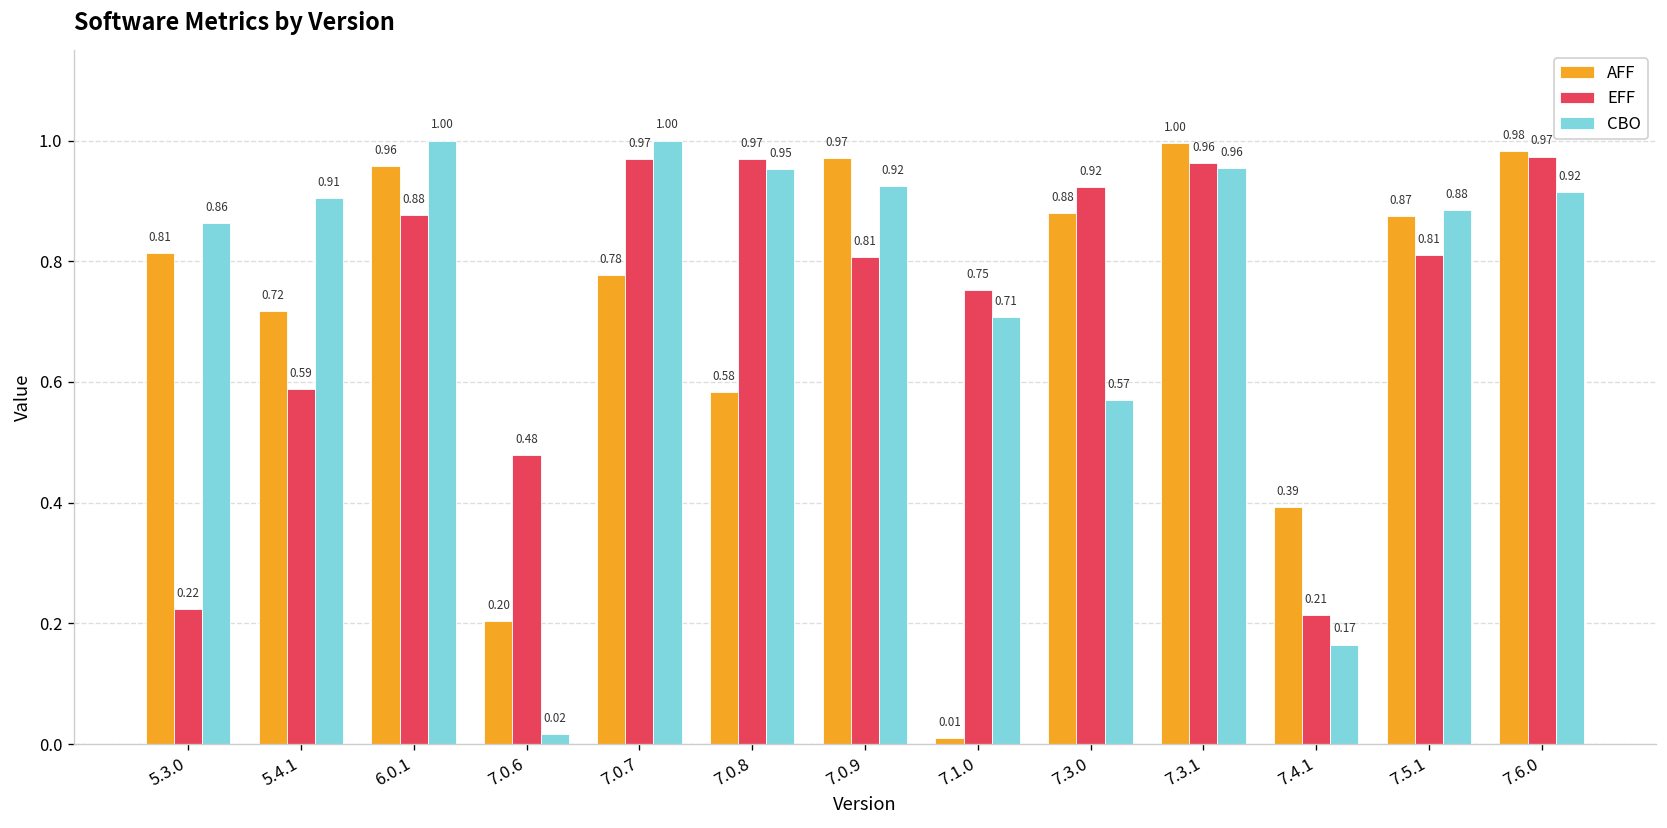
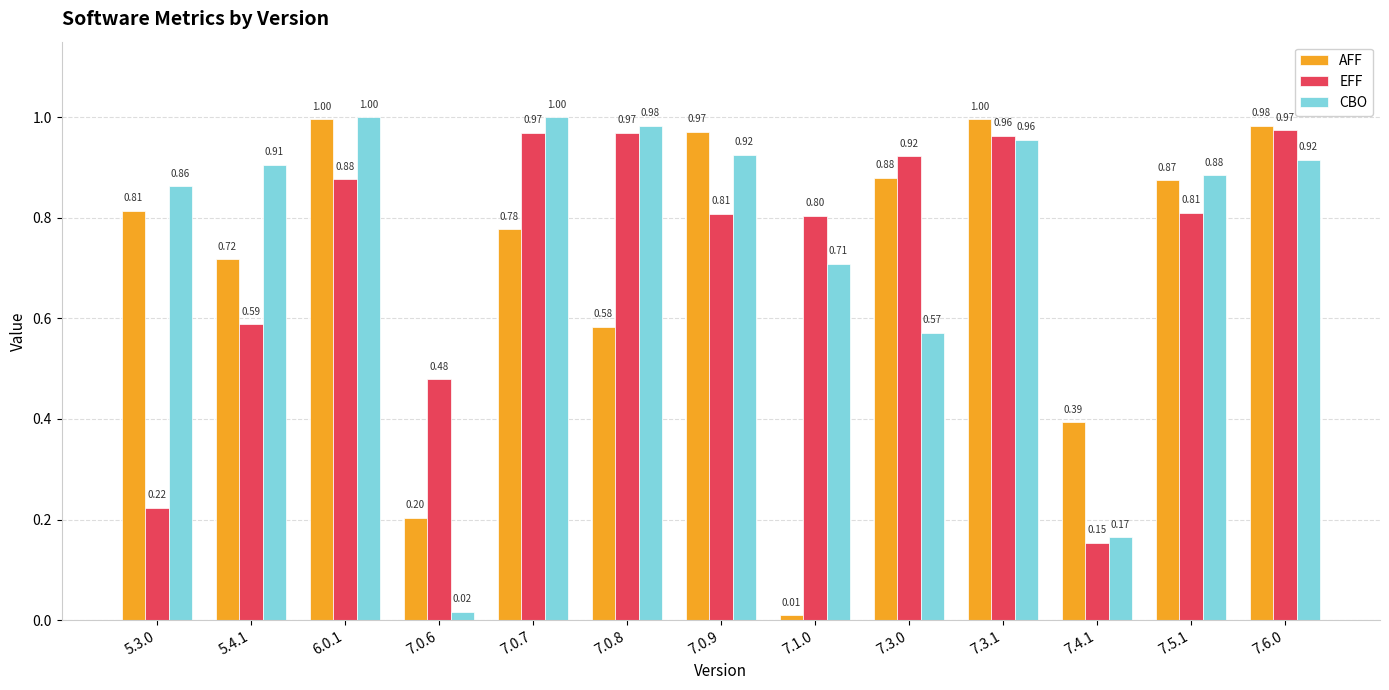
  {
    "AFF": {
      "5.3.0": 0.81,
      "5.4.1": 0.72,
-     "6.0.1": 0.96,
+     "6.0.1": 1.00,
      "7.0.6": 0.20,
      "7.0.7": 0.78,
      "7.0.8": 0.58,
      "7.0.9": 0.97,
      "7.1.0": 0.01,
      "7.3.0": 0.88,
      "7.3.1": 1.00,
      "7.4.1": 0.39,
      "7.5.1": 0.87,
      "7.6.0": 0.98
    },
    "EFF": {
      "5.3.0": 0.22,
      "5.4.1": 0.59,
      "6.0.1": 0.88,
      "7.0.6": 0.48,
      "7.0.7": 0.97,
      "7.0.8": 0.97,
      "7.0.9": 0.81,
-     "7.1.0": 0.75,
+     "7.1.0": 0.80,
      "7.3.0": 0.92,
      "7.3.1": 0.96,
-     "7.4.1": 0.21,
+     "7.4.1": 0.15,
      "7.5.1": 0.81,
      "7.6.0": 0.97
    },
    "CBO": {
      "5.3.0": 0.86,
      "5.4.1": 0.91,
      "6.0.1": 1.00,
      "7.0.6": 0.02,
      "7.0.7": 1.00,
-     "7.0.8": 0.95,
+     "7.0.8": 0.98,
      "7.0.9": 0.92,
      "7.1.0": 0.71,
      "7.3.0": 0.57,
      "7.3.1": 0.96,
      "7.4.1": 0.17,
      "7.5.1": 0.88,
      "7.6.0": 0.92
    }
  }
